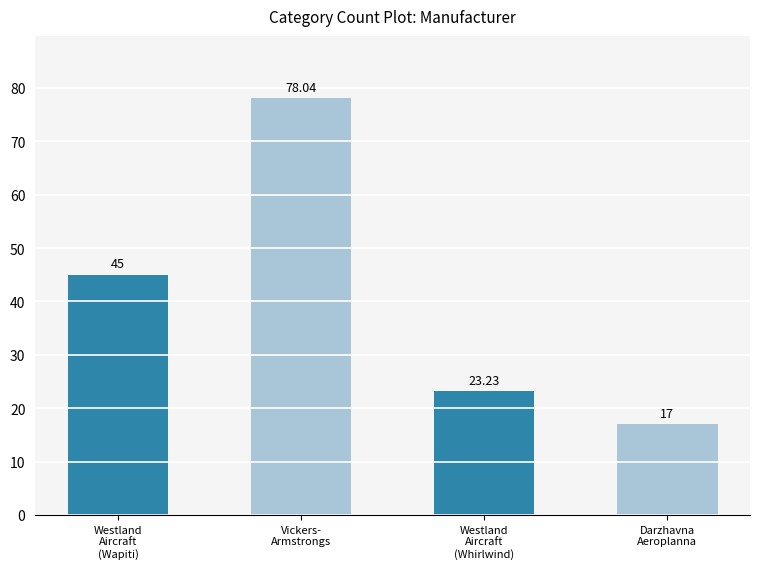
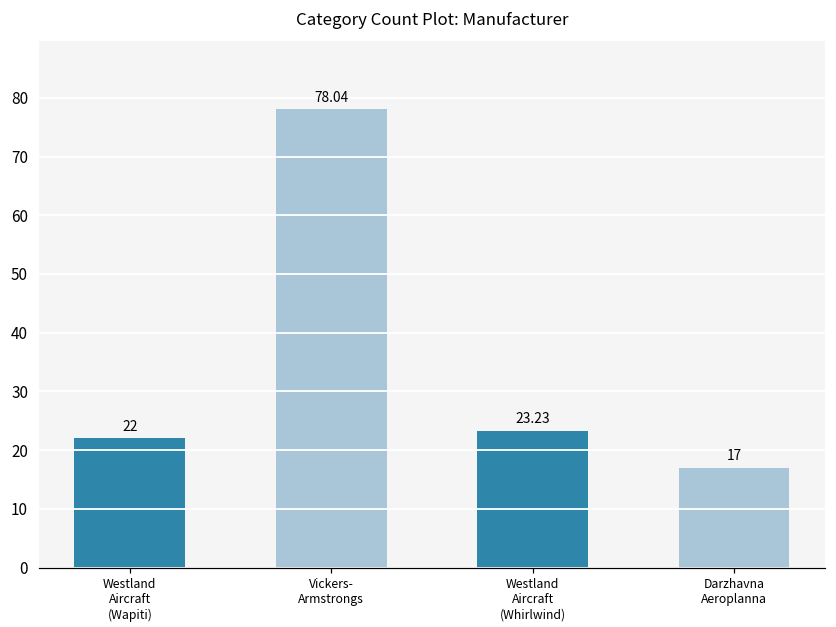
  {
-   "Westland Aircraft (Wapiti)": 45,
+   "Westland Aircraft (Wapiti)": 22,
    "Vickers- Armstrongs": 78.04,
    "Westland Aircraft (Whirlwind)": 23.23,
    "Darzhavna Aeroplanna": 17
  }
